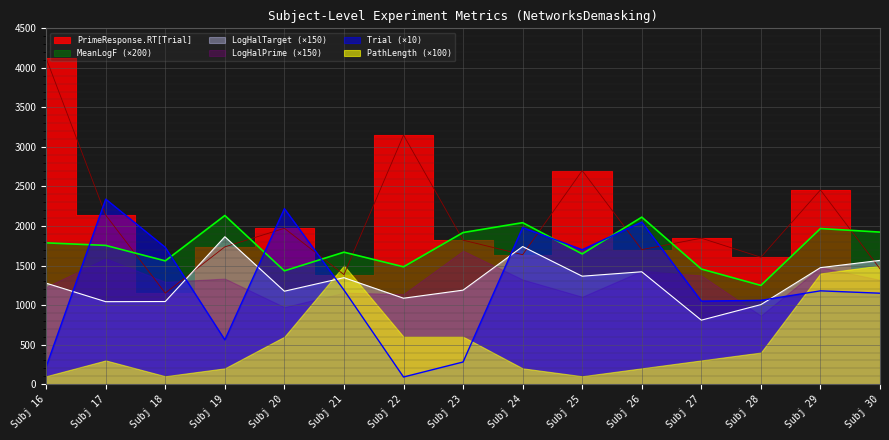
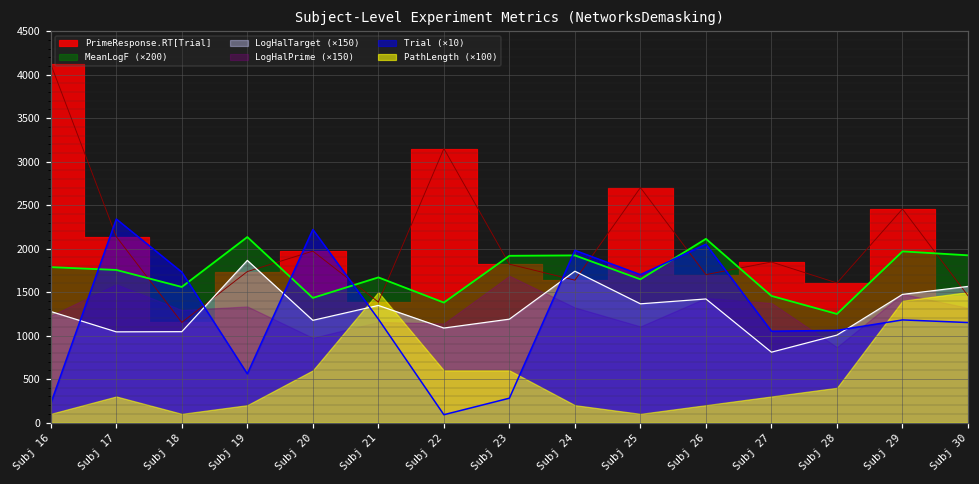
  {
    "MeanLogF (×200)": {
      "Subj 16": 1800,
      "Subj 17": 1800,
      "Subj 18": 1600,
      "Subj 19": 2100,
      "Subj 20": 1400,
      "Subj 21": 1700,
-     "Subj 22": 1500,
+     "Subj 22": 1400,
      "Subj 23": 1900,
-     "Subj 24": 2000,
+     "Subj 24": 1900,
      "Subj 25": 1600,
      "Subj 26": 2100,
      "Subj 27": 1500,
      "Subj 28": 1200,
      "Subj 29": 2000,
      "Subj 30": 1900
    },
    "LogHalTarget (×150)": {
      "Subj 16": 1300,
      "Subj 17": 1000,
      "Subj 18": 1000,
      "Subj 19": 1900,
      "Subj 20": 1200,
      "Subj 21": 1300,
      "Subj 22": 1100,
      "Subj 23": 1200,
      "Subj 24": 1700,
      "Subj 25": 1400,
      "Subj 27": 800,
      "Subj 28": 1000,
      "Subj 30": 1600
    },
    "LogHalPrime (×150)": {
      "Subj 16": 1200,
      "Subj 17": 1600,
      "Subj 18": 1300,
      "Subj 19": 1300,
      "Subj 20": 1000,
      "Subj 21": 1200,
      "Subj 22": 1100,
      "Subj 23": 1700,
      "Subj 24": 1300,
      "Subj 25": 1100,
      "Subj 27": 1400,
      "Subj 28": 900,
      "Subj 30": 1300
    },
    "Trial (×10)": {
      "Subj 16": 200,
      "Subj 17": 2300,
      "Subj 18": 1700,
      "Subj 19": 600,
      "Subj 20": 2200,
      "Subj 21": 1200,
      "Subj 22": 100,
      "Subj 23": 300,
      "Subj 24": 2000,
      "Subj 25": 1700,
      "Subj 26": 2100,
      "Subj 27": 1100,
      "Subj 28": 1100,
      "Subj 29": 1200,
      "Subj 30": 1200
    },
    "PathLength (×100)": {
      "Subj 16": 100,
      "Subj 17": 300,
      "Subj 18": 100,
      "Subj 19": 200,
      "Subj 20": 600,
      "Subj 21": 1500,
      "Subj 22": 600,
      "Subj 23": 600,
      "Subj 24": 200,
      "Subj 25": 100,
      "Subj 26": 200,
      "Subj 27": 300,
      "Subj 28": 400,
      "Subj 29": 1400,
      "Subj 30": 1500
    }
  }
